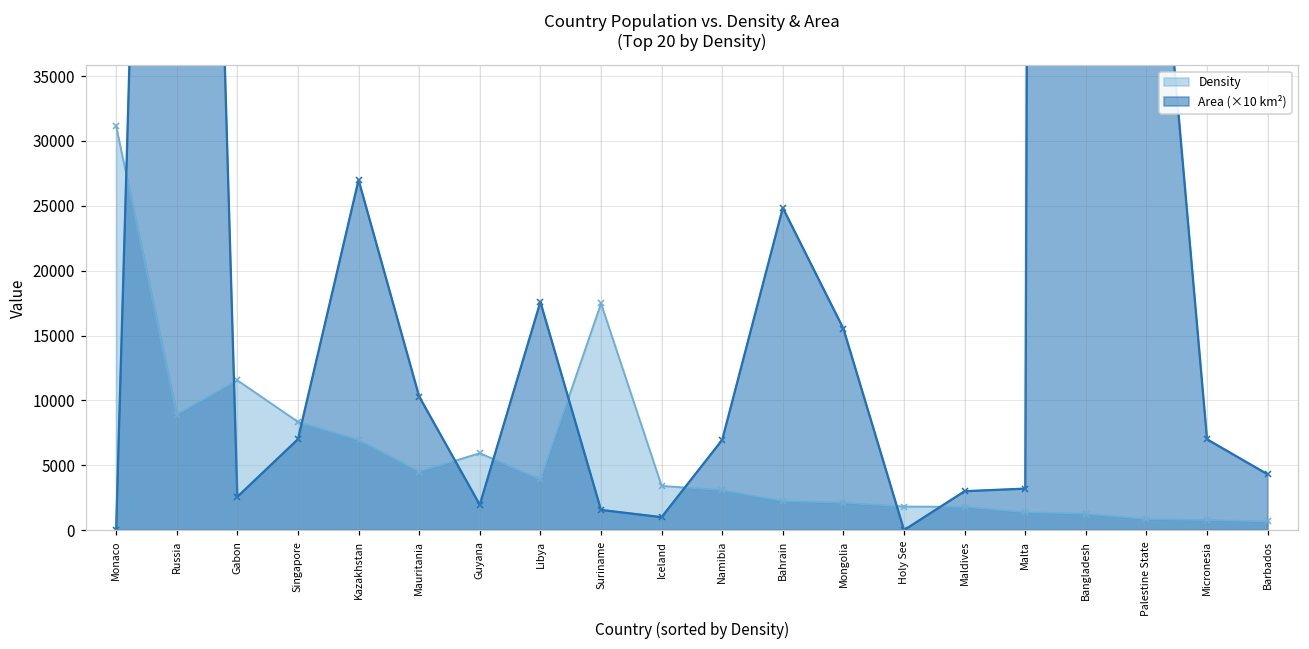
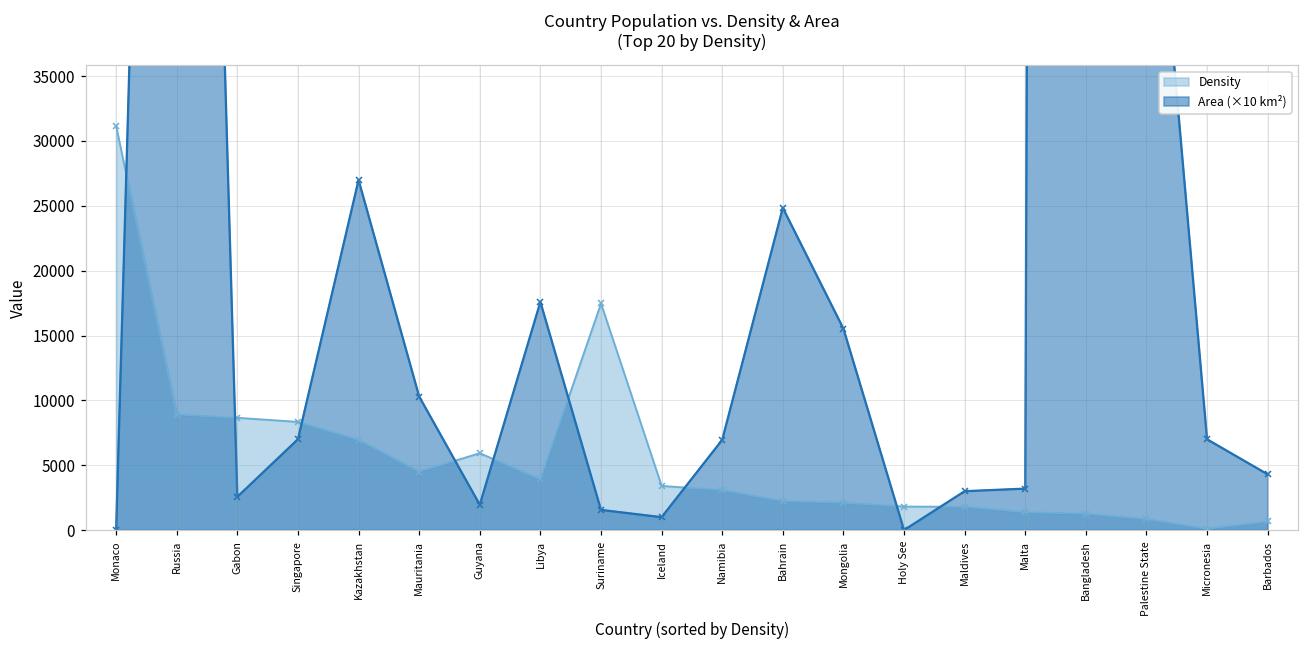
  {
    "Density": {
      "Monaco": 31100,
      "Russia": 8900,
-     "Gabon": 11600,
+     "Gabon": 8700,
      "Singapore": 8300,
      "Kazakhstan": 7000,
      "Mauritania": 4500,
      "Guyana": 5900,
      "Libya": 3900,
      "Suriname": 17500,
      "Iceland": 3400,
      "Namibia": 3100,
      "Bahrain": 2200,
      "Mongolia": 2100,
      "Holy See": 1800,
      "Maldives": 1800,
      "Malta": 1400,
      "Bangladesh": 1300,
      "Palestine State": 800,
-     "Micronesia": 800,
+     "Micronesia": 100,
      "Barbados": 700
    },
    "Area (×10 km²)": {
      "Monaco": 0,
      "Gabon": 2600,
      "Singapore": 7000,
      "Kazakhstan": 27000,
      "Mauritania": 10300,
      "Guyana": 2000,
      "Libya": 17600,
      "Suriname": 1600,
      "Iceland": 1000,
      "Namibia": 7000,
      "Bahrain": 24800,
      "Mongolia": 15500,
      "Holy See": 0,
      "Maldives": 3000,
      "Malta": 3200,
      "Micronesia": 7000,
      "Barbados": 4300
    }
  }
